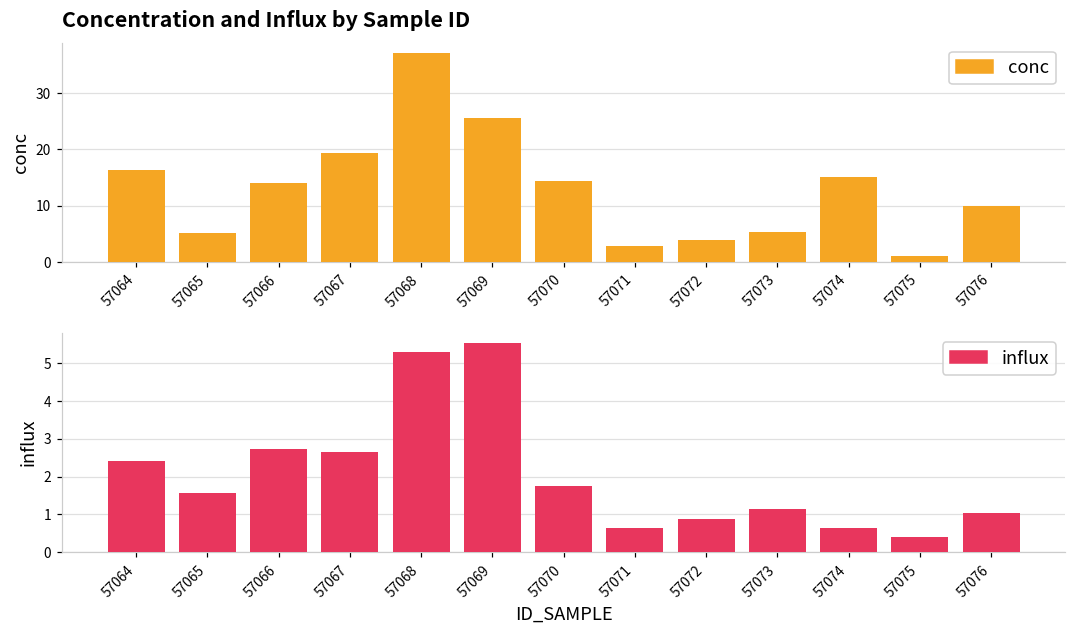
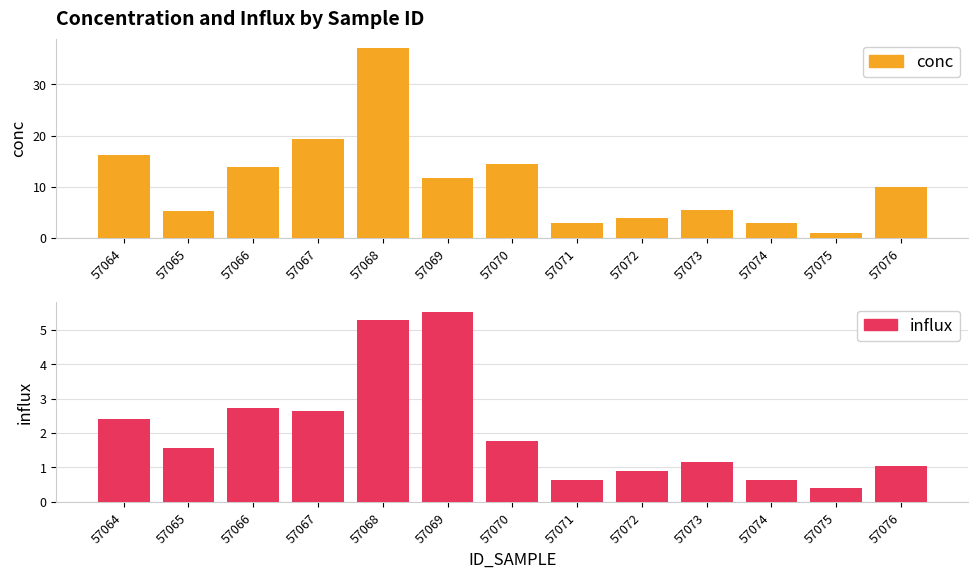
  {
    "Concentration and Influx by Sample ID": {
      "57064": 16,
      "57065": 5,
      "57066": 14,
      "57067": 19,
      "57068": 37,
-     "57069": 26,
+     "57069": 12,
      "57070": 14,
      "57071": 3,
      "57072": 4,
      "57073": 5,
-     "57074": 15,
+     "57074": 3,
      "57075": 1,
      "57076": 10
    }
  }
